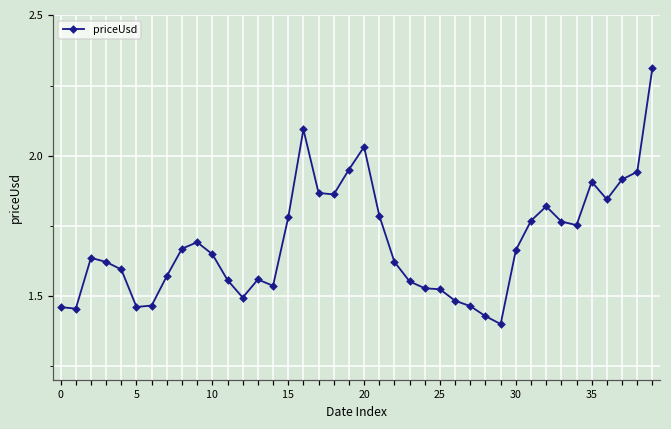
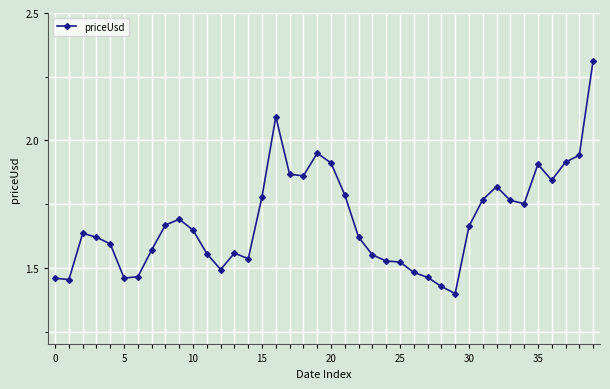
  {
    "0": 1.46,
    "5": 1.46,
    "10": 1.65,
    "15": 1.78,
-   "20": 2.03,
+   "20": 1.91,
    "25": 1.52,
    "30": 1.66,
    "35": 1.91
  }
